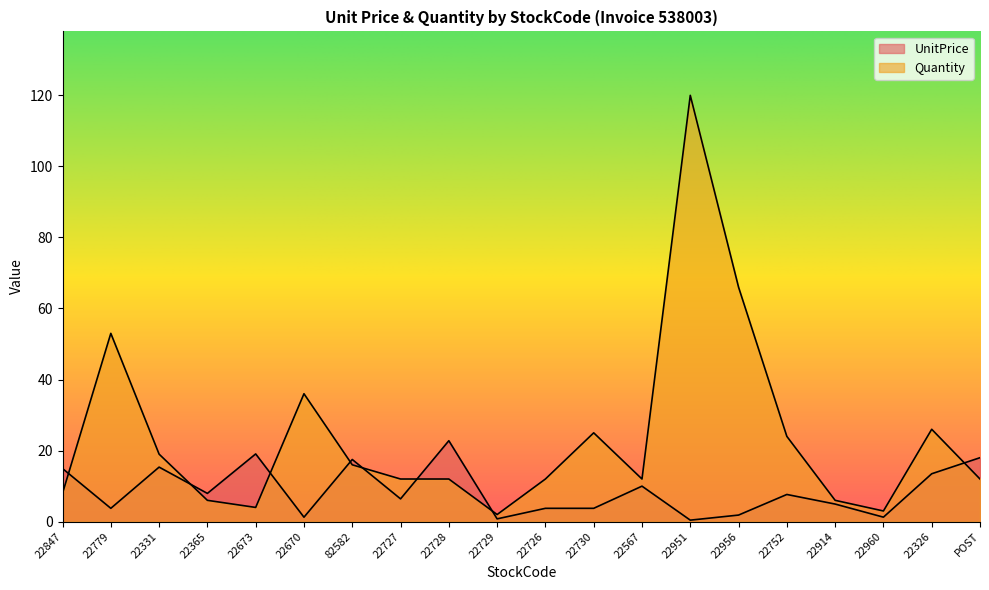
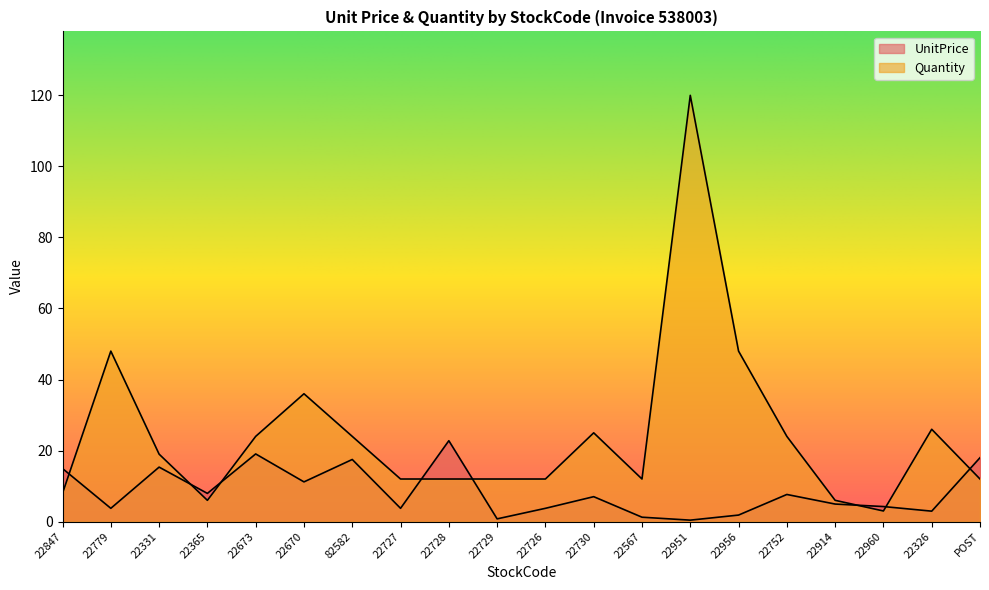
  {
    "UnitPrice": {
      "22847": 15,
      "22779": 4,
      "22331": 15,
      "22365": 8,
      "22673": 19,
-     "22670": 1,
+     "22670": 11,
      "82582": 18,
-     "22727": 6,
+     "22727": 4,
      "22728": 23,
      "22729": 1,
      "22726": 4,
-     "22730": 4,
-     "22567": 10,
+     "22730": 7,
+     "22567": 1,
      "22951": 0,
      "22956": 2,
      "22752": 8,
      "22914": 5,
-     "22960": 1,
-     "22326": 13,
+     "22960": 4,
+     "22326": 3,
      "POST": 18
    },
    "Quantity": {
      "22847": 8,
-     "22779": 53,
+     "22779": 48,
      "22331": 19,
      "22365": 6,
-     "22673": 4,
+     "22673": 24,
      "22670": 36,
-     "82582": 16,
+     "82582": 24,
      "22727": 12,
      "22728": 12,
-     "22729": 2,
+     "22729": 12,
      "22726": 12,
      "22730": 25,
      "22567": 12,
      "22951": 120,
-     "22956": 66,
+     "22956": 48,
      "22752": 24,
      "22914": 6,
      "22960": 3,
      "22326": 26,
      "POST": 12
    }
  }
